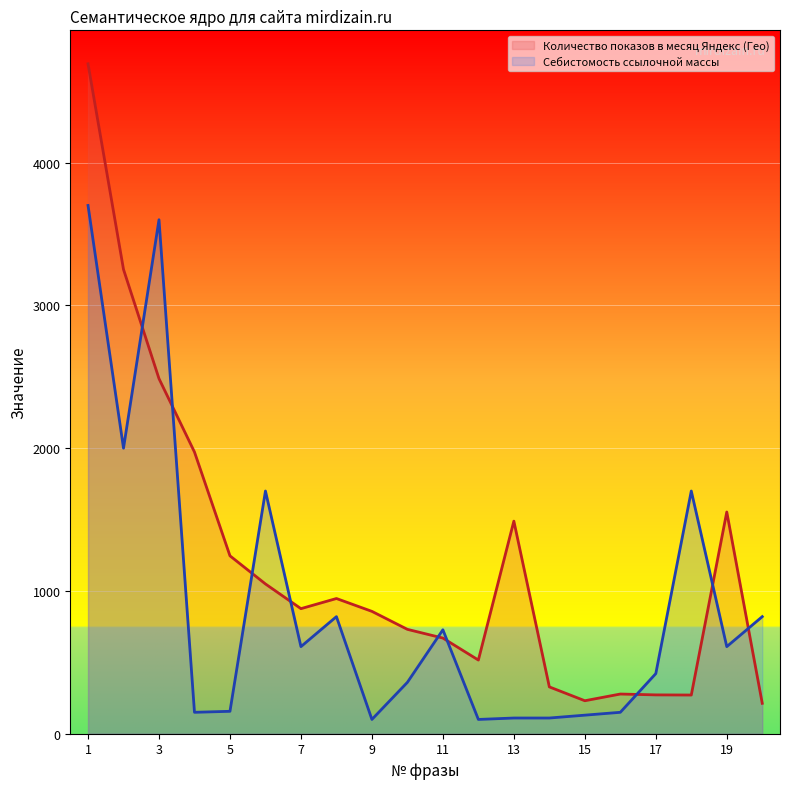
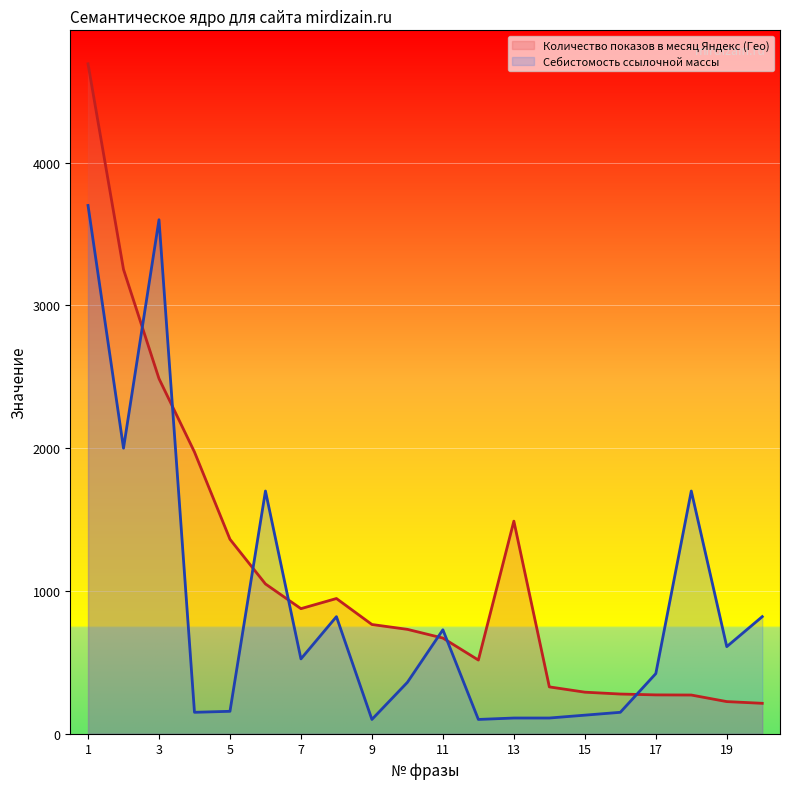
  {
    "Количество показов в месяц Яндекс (Гео)": {
      "1": 4690,
      "3": 2490,
-     "5": 1250,
+     "5": 1360,
      "7": 880,
-     "9": 860,
+     "9": 770,
      "11": 670,
      "13": 1490,
-     "15": 230,
+     "15": 290,
      "17": 270,
-     "19": 1550
+     "19": 230
    },
    "Себистомость ссылочной массы": {
      "1": 3700,
      "3": 3600,
      "5": 160,
-     "7": 610,
+     "7": 520,
      "9": 100,
      "11": 730,
      "13": 110,
      "15": 130,
      "17": 420,
      "19": 610
    }
  }
